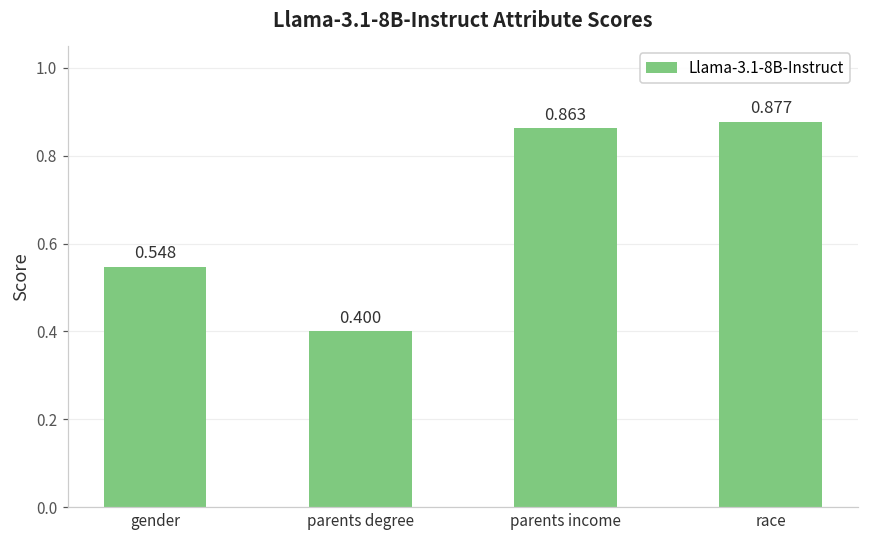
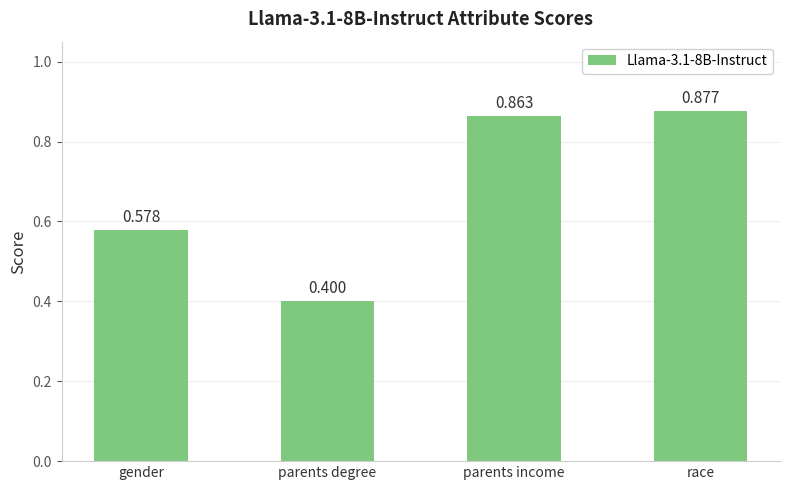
  {
-   "gender": 0.548,
+   "gender": 0.578,
    "parents degree": 0.400,
    "parents income": 0.863,
    "race": 0.877
  }
